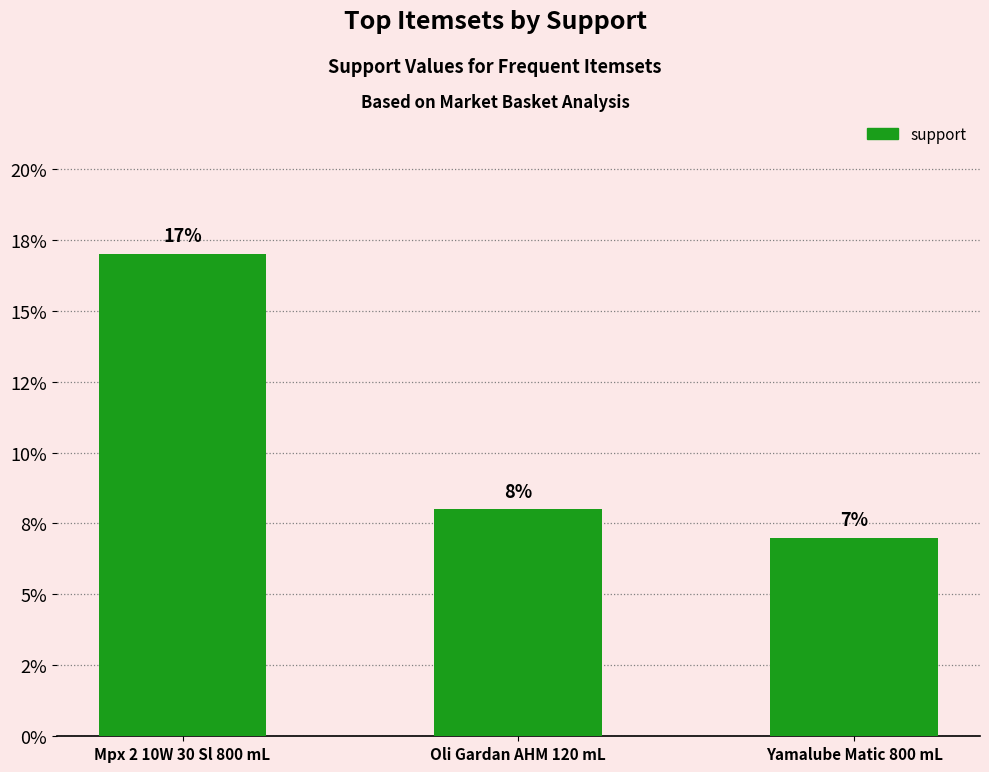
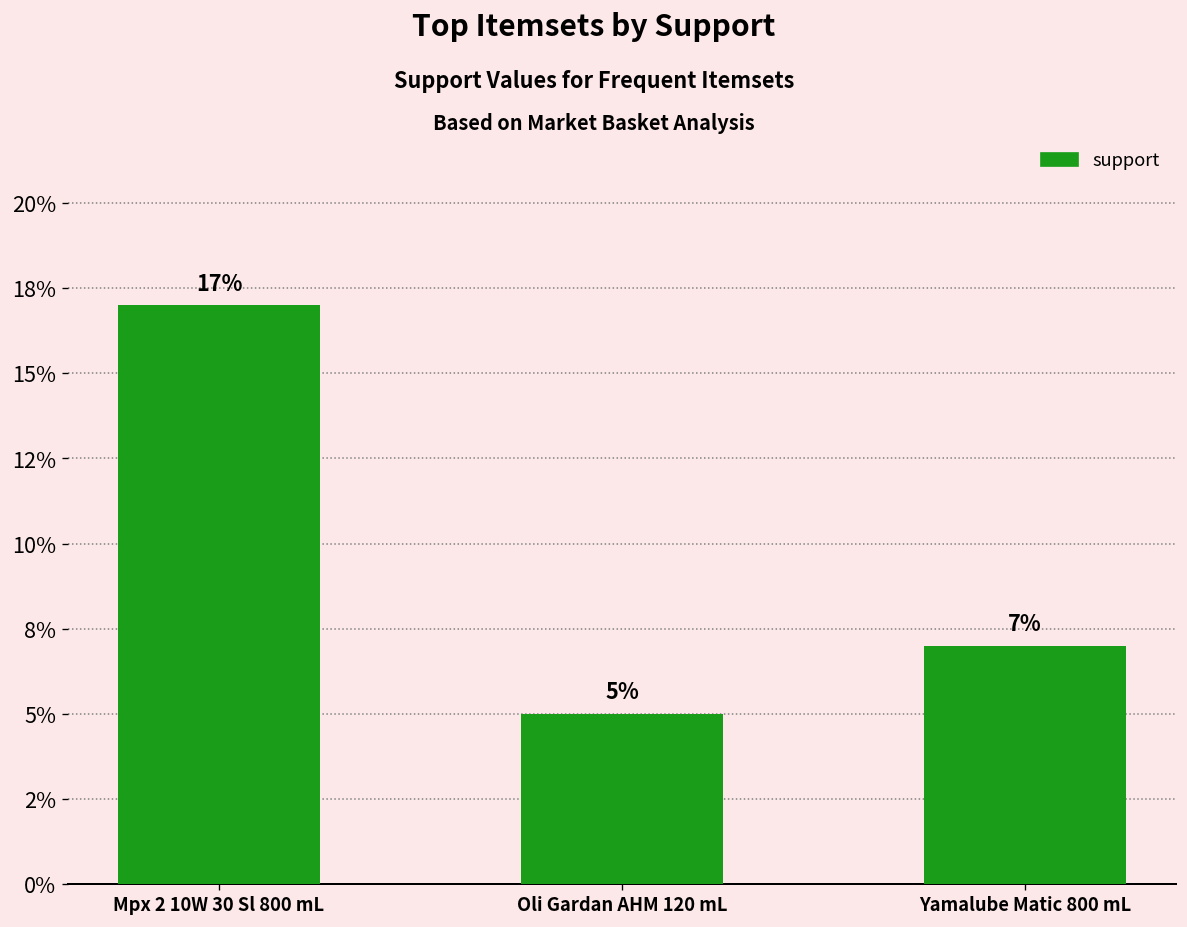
  {
    "Mpx 2 10W 30 Sl 800 mL": "17%",
-   "Oli Gardan AHM 120 mL": "8%",
+   "Oli Gardan AHM 120 mL": "5%",
    "Yamalube Matic 800 mL": "7%"
  }
